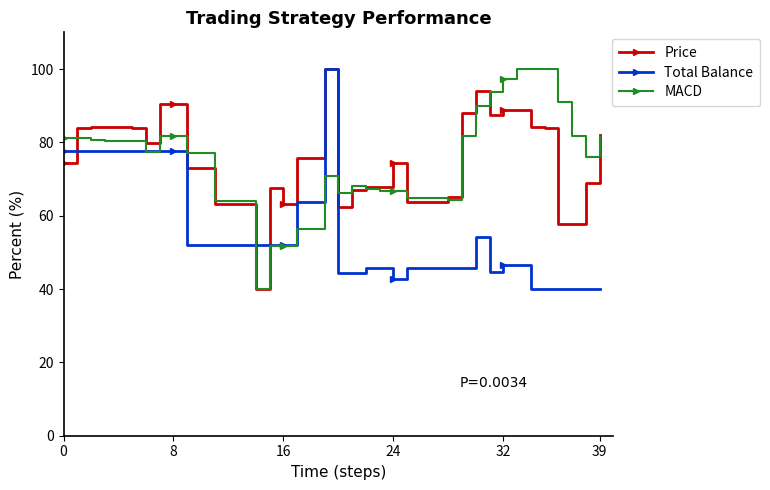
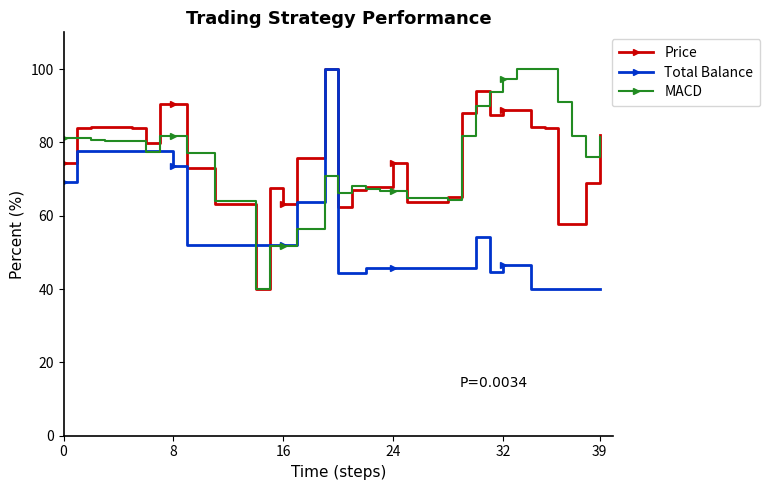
  {
    "Price": {
      "0": 74,
      "8": 90,
      "16": 63,
      "24": 74,
      "32": 89
    },
    "Total Balance": {
-     "0": 78,
-     "8": 78,
-     "24": 43,
+     "0": 69,
+     "8": 73,
+     "24": 46,
      "32": 47,
      "39": 40
    },
    "MACD": {
      "0": 81,
      "8": 82,
      "24": 67,
      "32": 97
    }
  }
